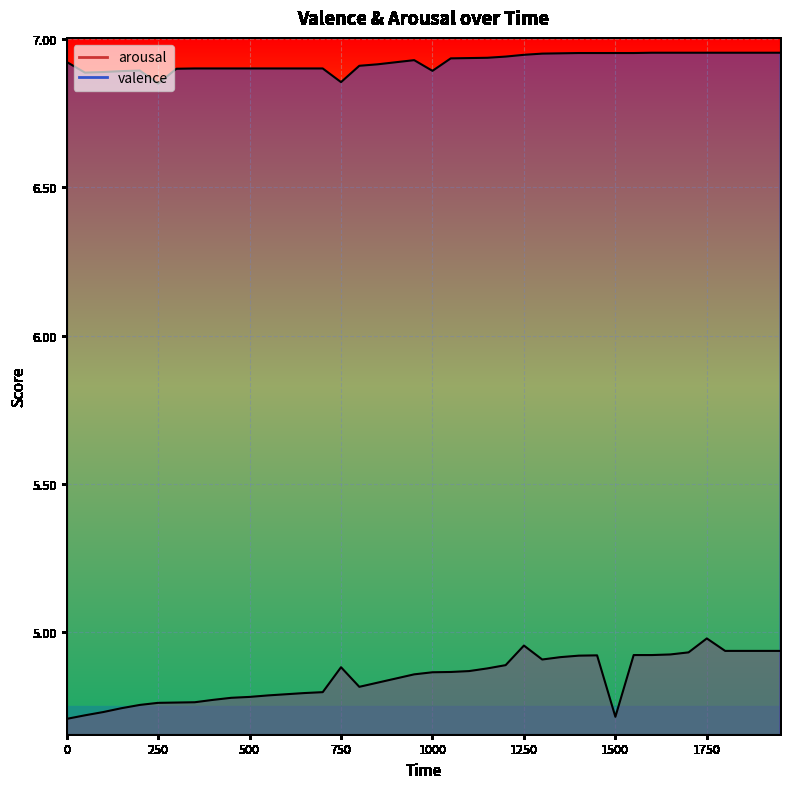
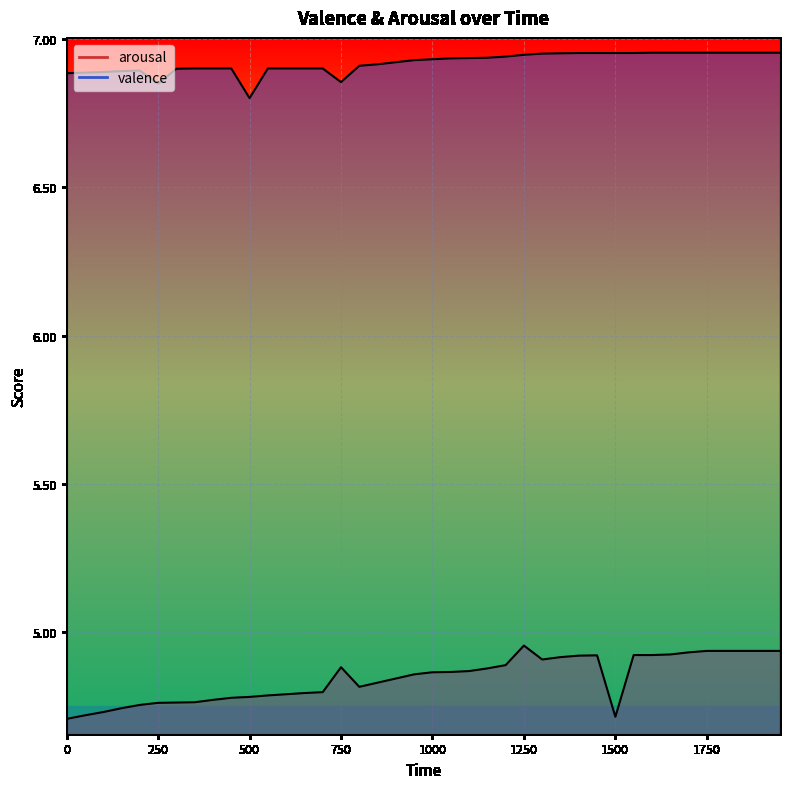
  {
    "arousal": {
      "250": 4.76,
      "500": 4.78,
      "750": 4.88,
      "1000": 4.87,
      "1250": 4.96,
-     "1750": 4.98
+     "1750": 4.94
    },
    "valence": {
-     "0": 6.92,
-     "500": 6.9,
+     "0": 6.88,
+     "500": 6.8,
      "750": 6.85,
-     "1000": 6.89,
+     "1000": 6.93,
      "1250": 6.95,
      "1500": 6.95,
      "1750": 6.95
    }
  }
